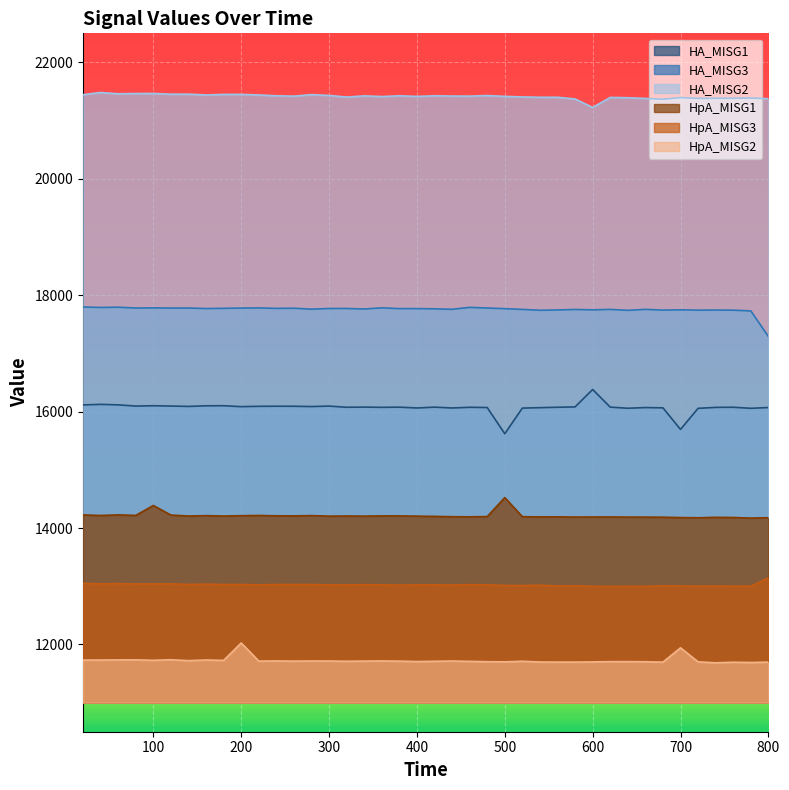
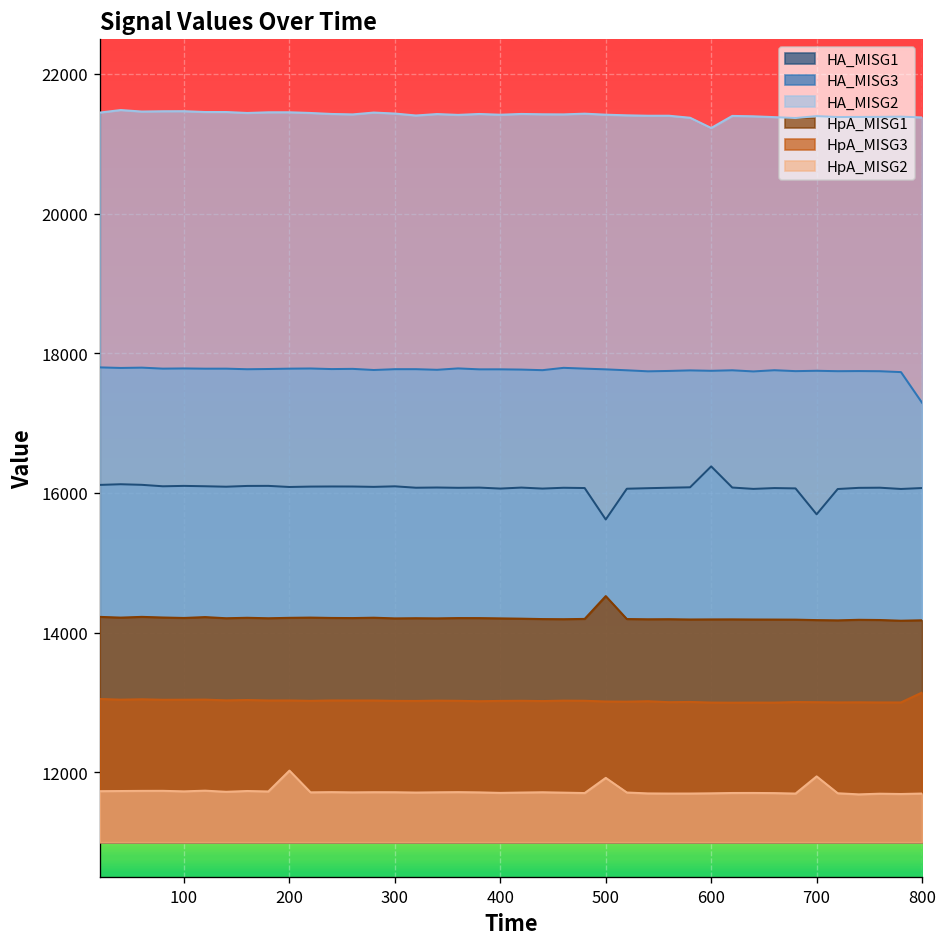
  {
    "HA_MISG1": {
      "100": 16100,
      "200": 16100,
      "300": 16100,
      "400": 16100,
      "500": 15600,
      "600": 16400,
      "700": 15700,
      "800": 16100
    },
    "HA_MISG3": {
      "100": 17800,
      "200": 17800,
      "300": 17800,
      "400": 17800,
      "500": 17800,
      "600": 17700,
      "700": 17700,
      "800": 17300
    },
    "HA_MISG2": {
      "100": 21500,
      "200": 21500,
      "300": 21400,
      "400": 21400,
      "500": 21400,
      "600": 21200,
      "800": 21400
    },
    "HpA_MISG1": {
-     "100": 14400,
+     "100": 14200,
      "200": 14200,
      "300": 14200,
      "400": 14200,
      "500": 14500,
      "600": 14200,
      "700": 14200,
      "800": 14200
    },
    "HpA_MISG3": {
      "100": 13000,
      "200": 13000,
      "300": 13000,
      "400": 13000,
      "500": 13000,
      "600": 13000,
      "700": 13000,
      "800": 13100
    },
    "HpA_MISG2": {
      "100": 11700,
      "200": 12000,
      "300": 11700,
      "400": 11700,
-     "500": 11700,
+     "500": 11900,
      "600": 11700,
      "700": 11900,
      "800": 11700
    }
  }
